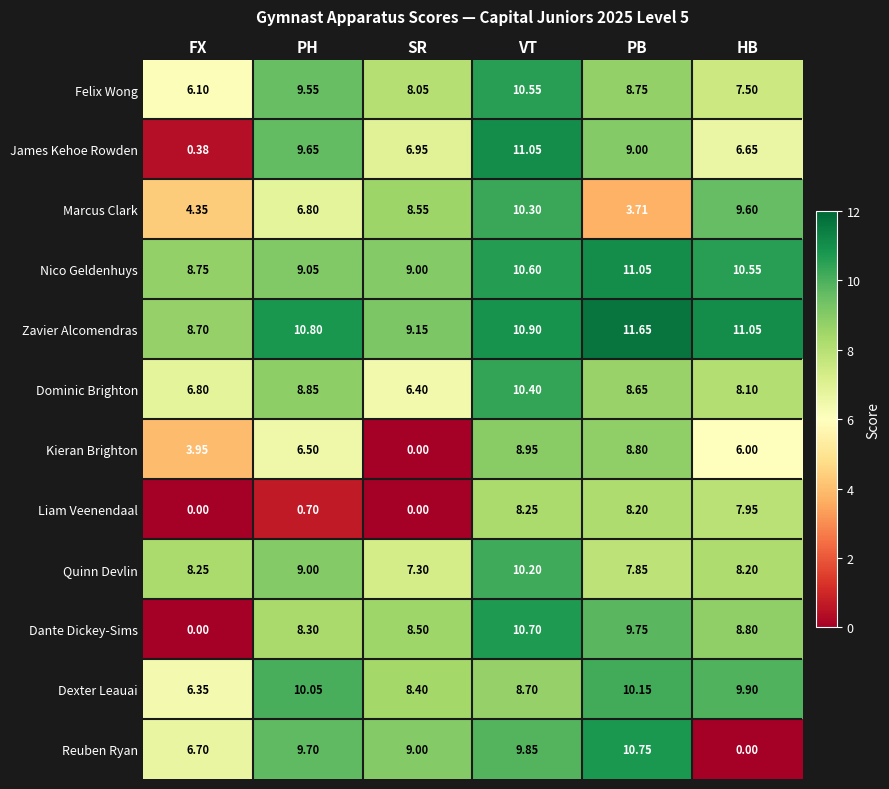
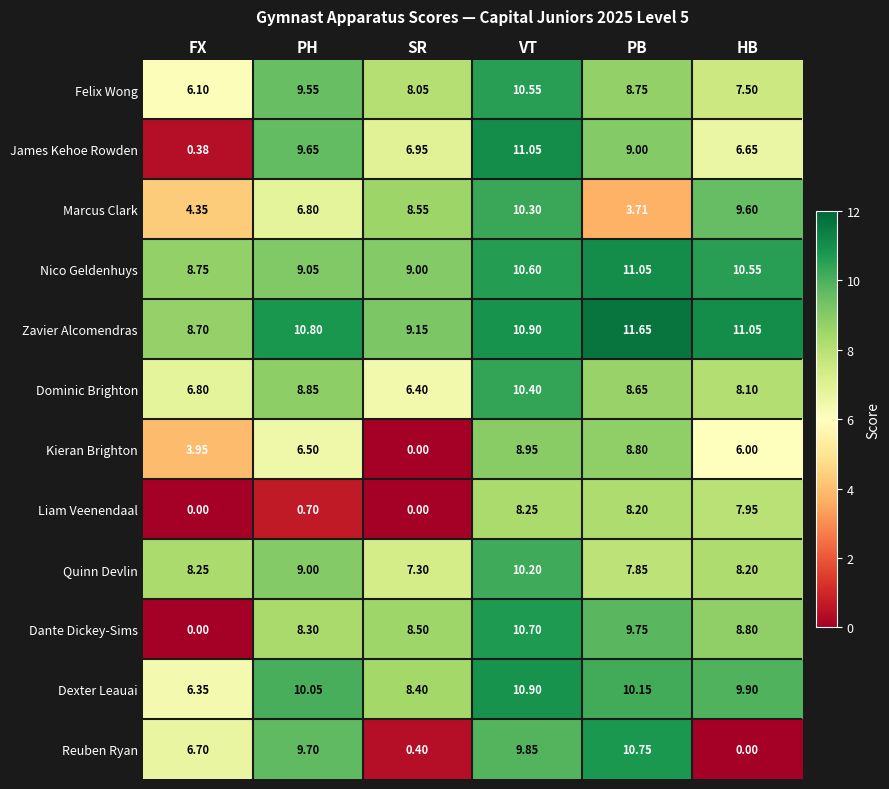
  {
    "Felix Wong": {
      "FX": 6.10,
      "PH": 9.55,
      "SR": 8.05,
      "VT": 10.55,
      "PB": 8.75,
      "HB": 7.50
    },
    "James Kehoe Rowden": {
      "FX": 0.38,
      "PH": 9.65,
      "SR": 6.95,
      "VT": 11.05,
      "PB": 9.00,
      "HB": 6.65
    },
    "Marcus Clark": {
      "FX": 4.35,
      "PH": 6.80,
      "SR": 8.55,
      "VT": 10.30,
      "PB": 3.71,
      "HB": 9.60
    },
    "Nico Geldenhuys": {
      "FX": 8.75,
      "PH": 9.05,
      "SR": 9.00,
      "VT": 10.60,
      "PB": 11.05,
      "HB": 10.55
    },
    "Zavier Alcomendras": {
      "FX": 8.70,
      "PH": 10.80,
      "SR": 9.15,
      "VT": 10.90,
      "PB": 11.65,
      "HB": 11.05
    },
    "Dominic Brighton": {
      "FX": 6.80,
      "PH": 8.85,
      "SR": 6.40,
      "VT": 10.40,
      "PB": 8.65,
      "HB": 8.10
    },
    "Kieran Brighton": {
      "FX": 3.95,
      "PH": 6.50,
      "SR": 0.00,
      "VT": 8.95,
      "PB": 8.80,
      "HB": 6.00
    },
    "Liam Veenendaal": {
      "FX": 0.00,
      "PH": 0.70,
      "SR": 0.00,
      "VT": 8.25,
      "PB": 8.20,
      "HB": 7.95
    },
    "Quinn Devlin": {
      "FX": 8.25,
      "PH": 9.00,
      "SR": 7.30,
      "VT": 10.20,
      "PB": 7.85,
      "HB": 8.20
    },
    "Dante Dickey-Sims": {
      "FX": 0.00,
      "PH": 8.30,
      "SR": 8.50,
      "VT": 10.70,
      "PB": 9.75,
      "HB": 8.80
    },
    "Dexter Leauai": {
      "FX": 6.35,
      "PH": 10.05,
      "SR": 8.40,
-     "VT": 8.70,
+     "VT": 10.90,
      "PB": 10.15,
      "HB": 9.90
    },
    "Reuben Ryan": {
      "FX": 6.70,
      "PH": 9.70,
-     "SR": 9.00,
+     "SR": 0.40,
      "VT": 9.85,
      "PB": 10.75,
      "HB": 0.00
    }
  }
